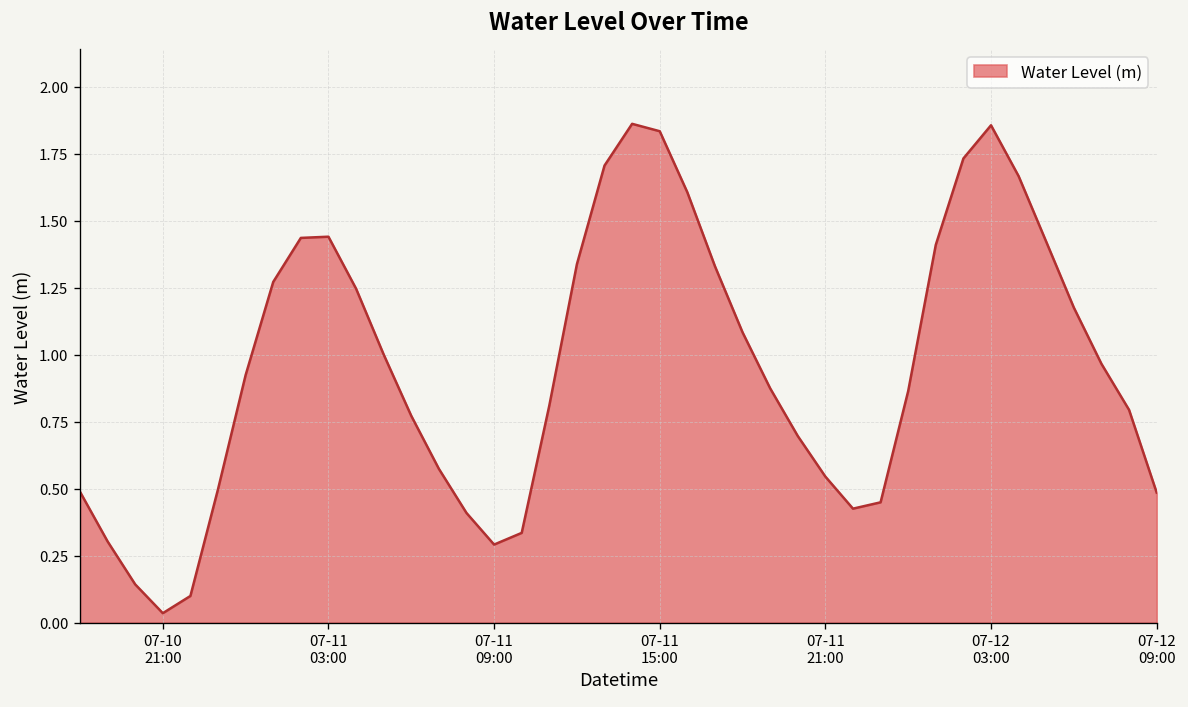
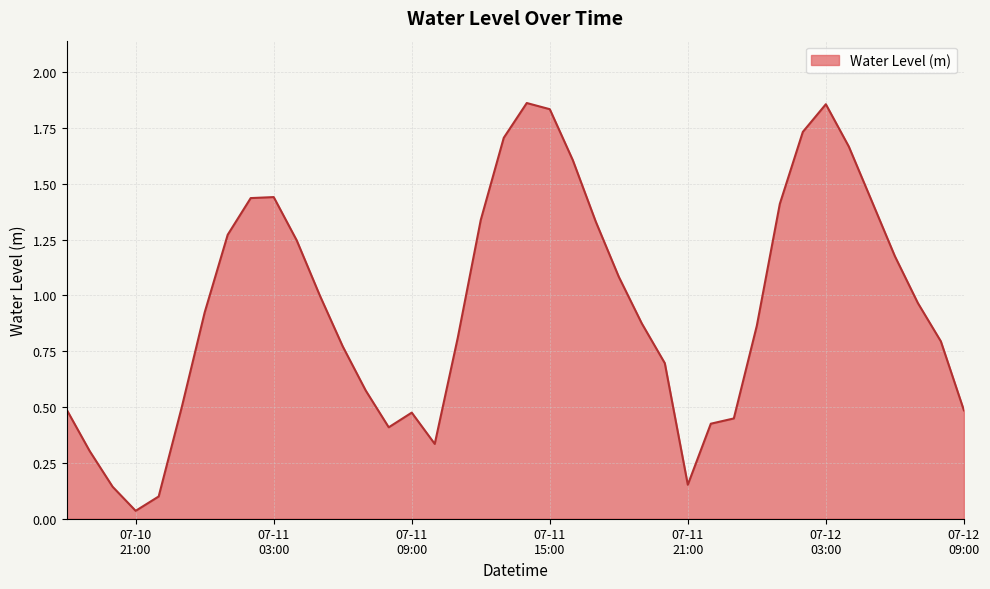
  {
    "07-10 21:00": 0.04,
    "07-11 03:00": 1.44,
-   "07-11 09:00": 0.29,
+   "07-11 09:00": 0.48,
    "07-11 15:00": 1.83,
-   "07-11 21:00": 0.55,
+   "07-11 21:00": 0.15,
    "07-12 03:00": 1.86,
    "07-12 09:00": 0.49
  }
